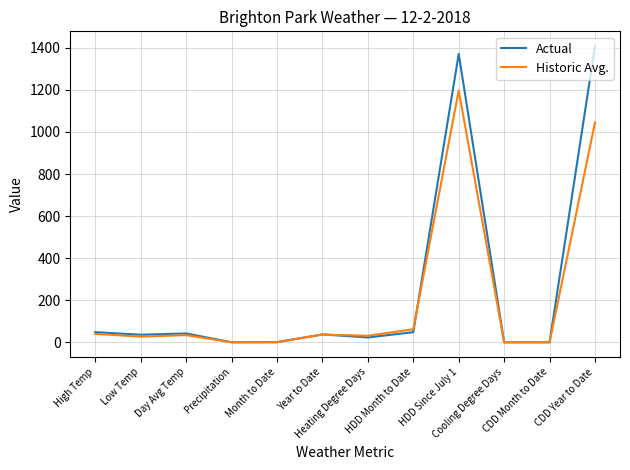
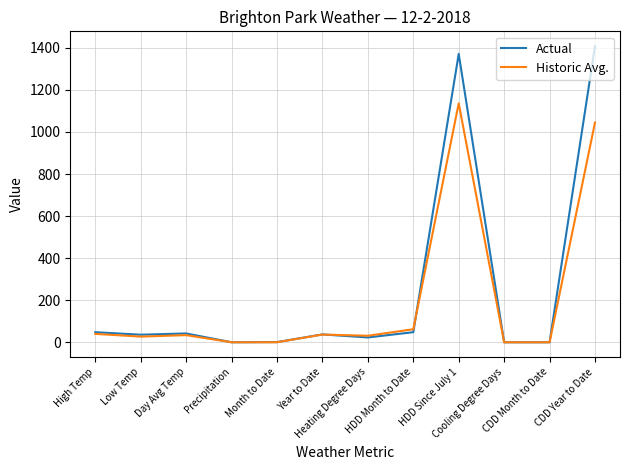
  {
    "Actual": {
      "HDD Month to Date": 50,
      "HDD Since July 1": 1370
    },
    "Historic Avg.": {
      "HDD Month to Date": 60,
-     "HDD Since July 1": 1200,
+     "HDD Since July 1": 1140,
      "CDD Year to Date": 1050
    }
  }
